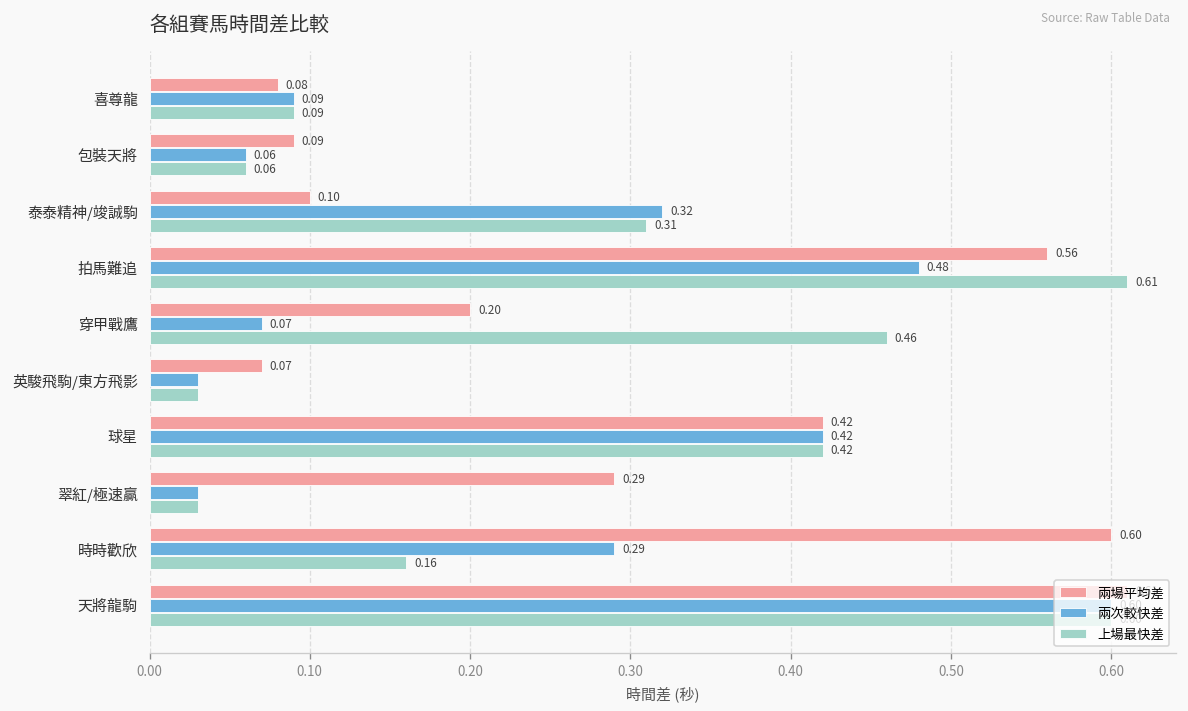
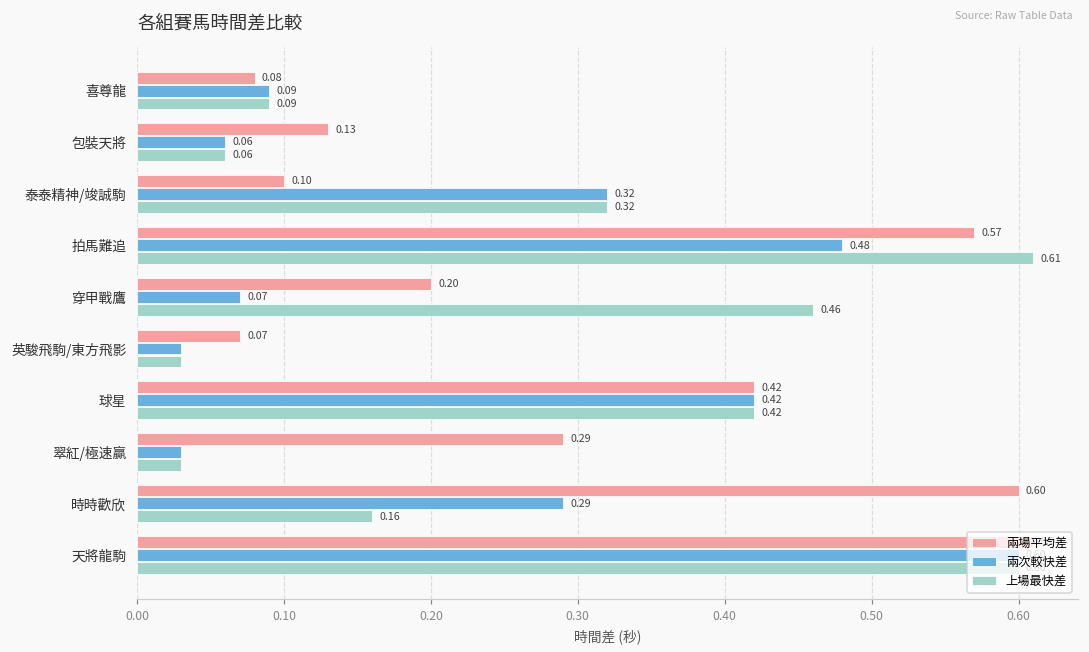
  {
    "兩場平均差": {
      "喜尊龍": 0.08,
-     "包裝天將": 0.09,
+     "包裝天將": 0.13,
      "泰泰精神/竣誠駒": 0.10,
-     "拍馬難追": 0.56,
+     "拍馬難追": 0.57,
      "穿甲戰鷹": 0.20,
      "英駿飛駒/東方飛影": 0.07,
      "球星": 0.42,
      "翠紅/極速贏": 0.29,
      "時時歡欣": 0.60
    },
    "兩次較快差": {
      "喜尊龍": 0.09,
      "包裝天將": 0.06,
      "泰泰精神/竣誠駒": 0.32,
      "拍馬難追": 0.48,
      "穿甲戰鷹": 0.07,
      "球星": 0.42,
      "時時歡欣": 0.29
    },
    "上場最快差": {
      "喜尊龍": 0.09,
      "包裝天將": 0.06,
-     "泰泰精神/竣誠駒": 0.31,
+     "泰泰精神/竣誠駒": 0.32,
      "拍馬難追": 0.61,
      "穿甲戰鷹": 0.46,
      "球星": 0.42,
      "時時歡欣": 0.16
    }
  }
